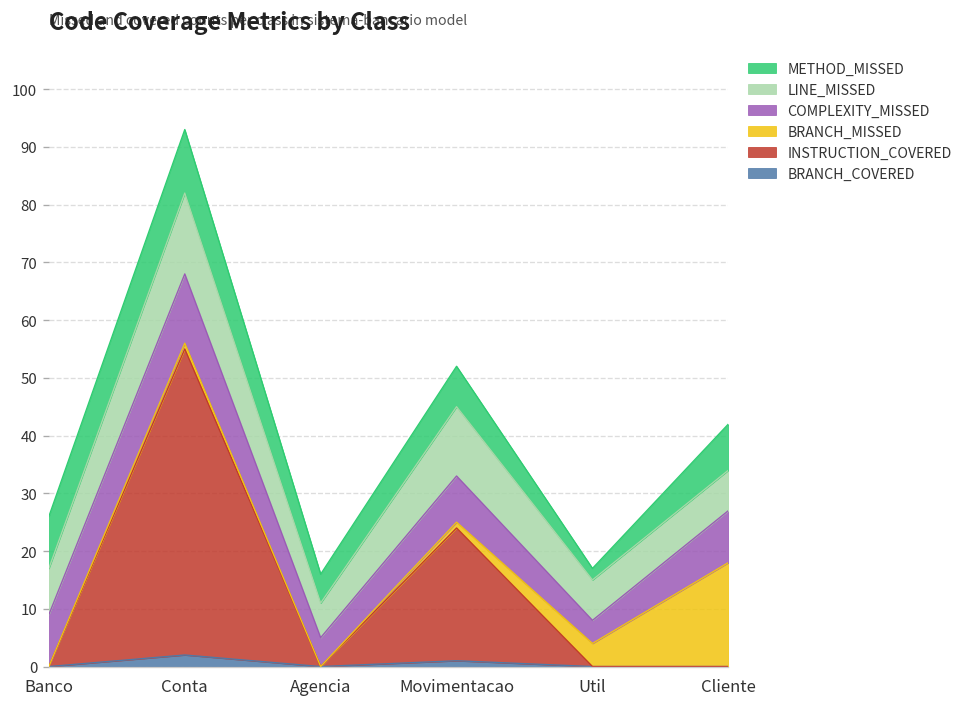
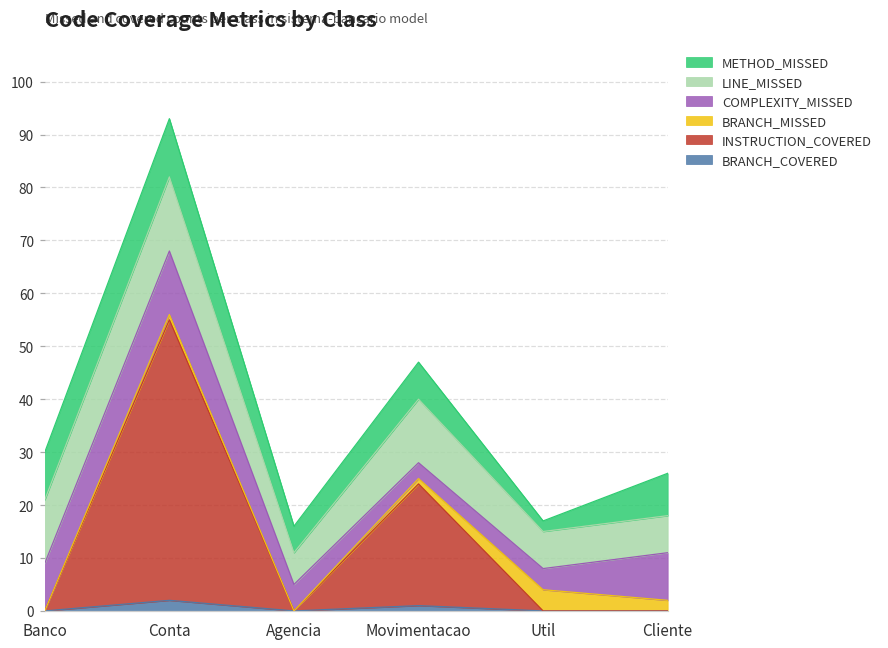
  {
    "BRANCH_COVERED": {
      "Conta": 2,
      "Movimentacao": 1
    },
    "INSTRUCTION_COVERED": {
      "Conta": 53,
      "Movimentacao": 23
    },
    "BRANCH_MISSED": {
      "Conta": 1,
      "Movimentacao": 1,
      "Util": 4,
-     "Cliente": 18
+     "Cliente": 2
    },
    "COMPLEXITY_MISSED": {
      "Banco": 9,
      "Conta": 12,
      "Agencia": 5,
-     "Movimentacao": 8,
+     "Movimentacao": 3,
      "Util": 4,
      "Cliente": 9
    },
    "LINE_MISSED": {
-     "Banco": 8,
+     "Banco": 12,
      "Conta": 14,
      "Agencia": 6,
      "Movimentacao": 12,
      "Util": 7,
      "Cliente": 7
    },
    "METHOD_MISSED": {
      "Banco": 9,
      "Conta": 11,
      "Agencia": 5,
      "Movimentacao": 7,
      "Util": 2,
      "Cliente": 8
    }
  }
